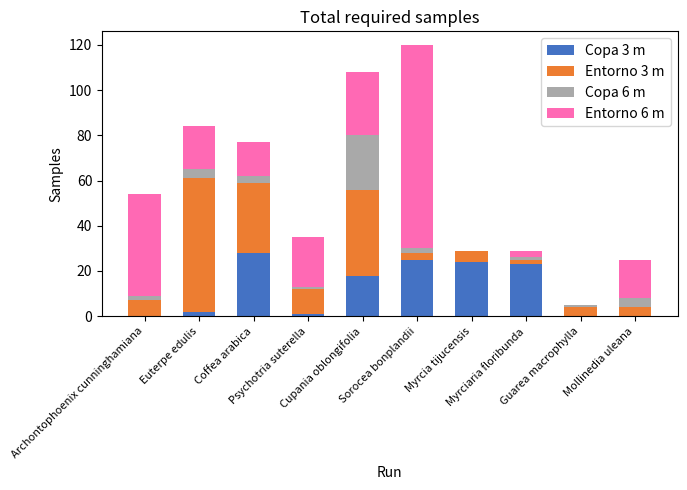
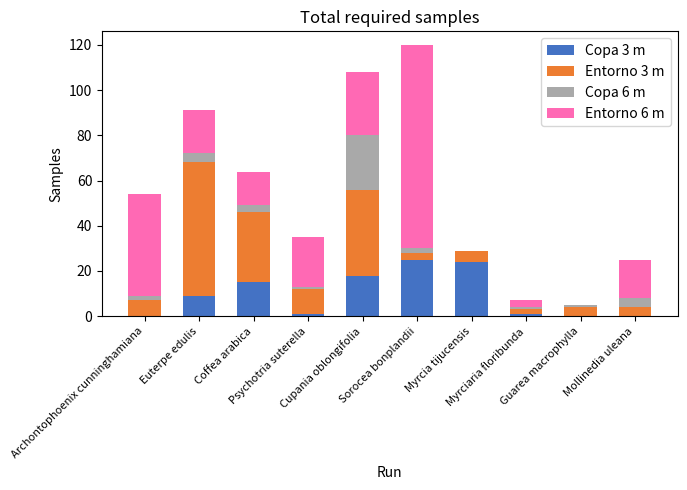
  {
    "Copa 3 m": {
      "Archontophoenix cunninghamiana": 0,
-     "Euterpe edulis": 2,
-     "Coffea arabica": 28,
+     "Euterpe edulis": 9,
+     "Coffea arabica": 15,
      "Cupania oblongifolia": 18,
      "Sorocea bonplandii": 25,
      "Myrcia tijucensis": 24,
-     "Myrciaria floribunda": 23,
+     "Myrciaria floribunda": 1,
      "Guarea macrophylla": 0,
      "Mollinedia uleana": 0
    },
    "Entorno 3 m": {
      "Archontophoenix cunninghamiana": 7,
      "Euterpe edulis": 59,
      "Coffea arabica": 31,
      "Psychotria suterella": 11,
      "Cupania oblongifolia": 38,
      "Sorocea bonplandii": 3,
      "Myrcia tijucensis": 5,
      "Myrciaria floribunda": 2,
      "Guarea macrophylla": 4,
      "Mollinedia uleana": 4
    },
    "Copa 6 m": {
      "Archontophoenix cunninghamiana": 2,
      "Euterpe edulis": 4,
      "Coffea arabica": 3,
      "Cupania oblongifolia": 24,
      "Sorocea bonplandii": 2,
      "Myrcia tijucensis": 0,
      "Mollinedia uleana": 4
    },
    "Entorno 6 m": {
      "Archontophoenix cunninghamiana": 45,
      "Euterpe edulis": 19,
      "Coffea arabica": 15,
      "Psychotria suterella": 22,
      "Cupania oblongifolia": 28,
      "Sorocea bonplandii": 90,
      "Myrcia tijucensis": 0,
      "Myrciaria floribunda": 3,
      "Guarea macrophylla": 0,
      "Mollinedia uleana": 17
    }
  }
